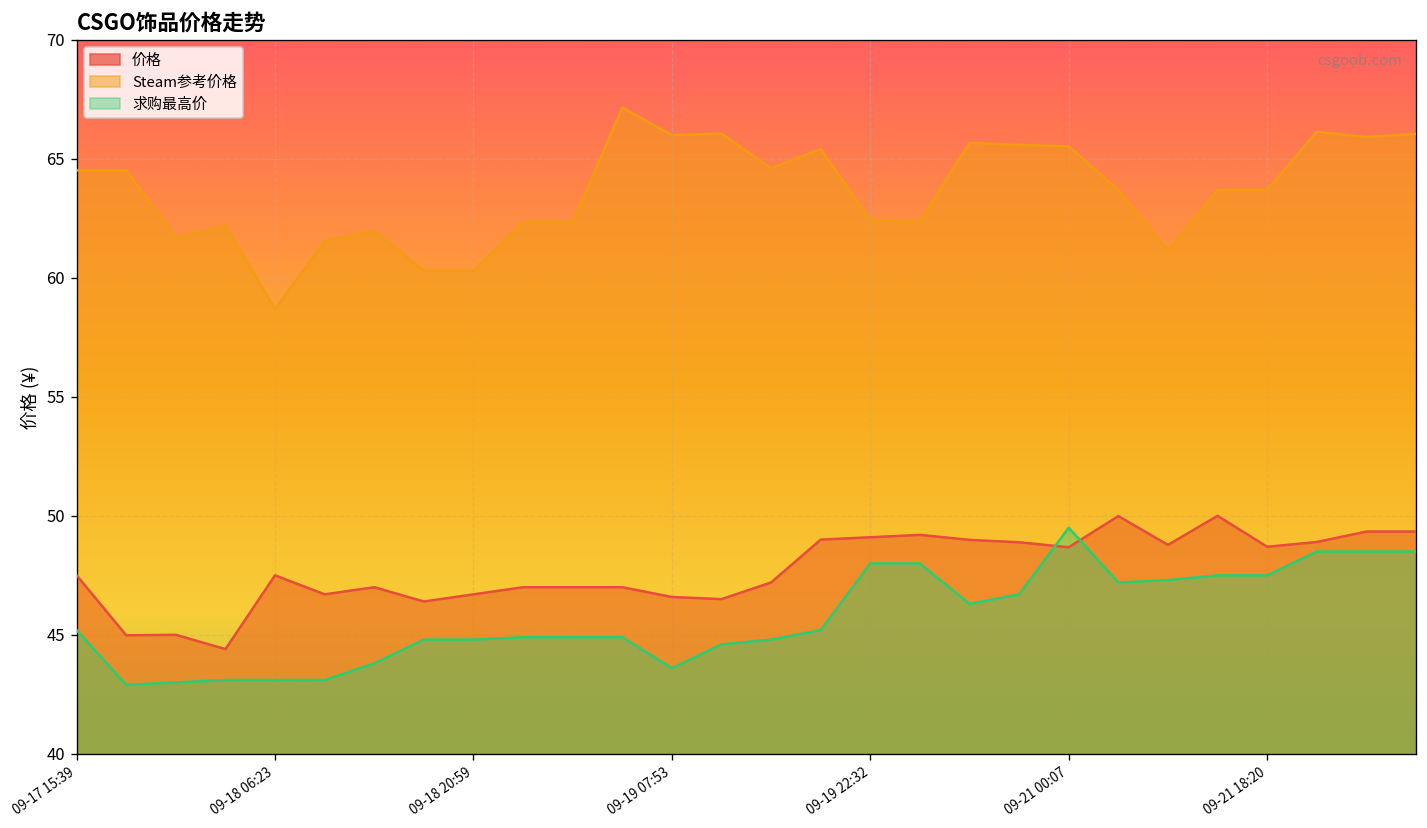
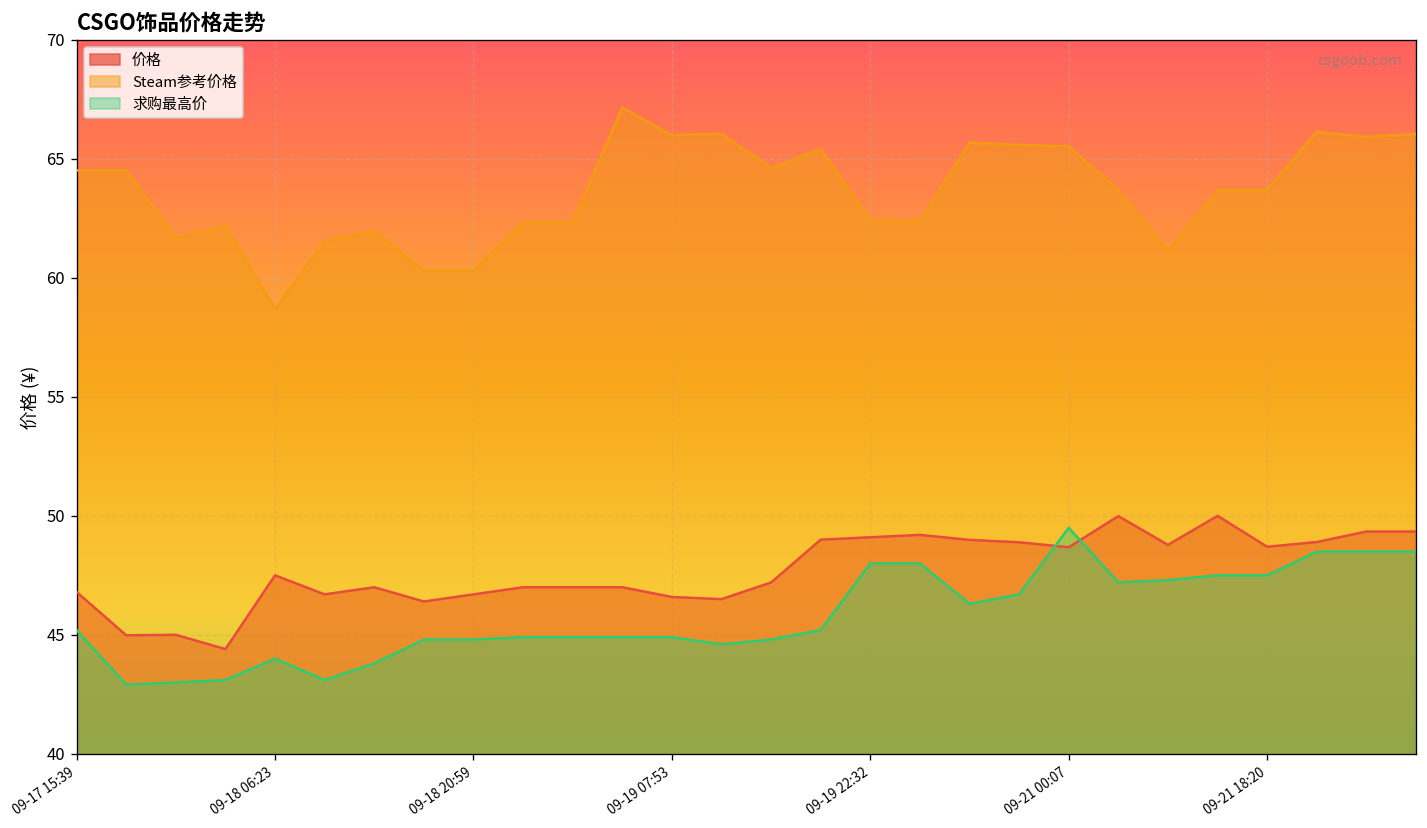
  {
    "价格": {
-     "09-17 15:39": 47.5,
+     "09-17 15:39": 46.8,
      "09-18 06:23": 47.5,
      "09-18 20:59": 46.7,
      "09-19 07:53": 46.6,
      "09-19 22:32": 49.1,
      "09-21 00:07": 48.7,
      "09-21 18:20": 48.7
    },
    "Steam参考价格": {
      "09-17 15:39": 64.5,
      "09-18 06:23": 58.7,
      "09-18 20:59": 60.3,
      "09-19 07:53": 66.0,
      "09-19 22:32": 62.4,
      "09-21 00:07": 65.5,
      "09-21 18:20": 63.7
    },
    "求购最高价": {
      "09-17 15:39": 45.2,
-     "09-18 06:23": 43.1,
+     "09-18 06:23": 44.0,
      "09-18 20:59": 44.8,
-     "09-19 07:53": 43.6,
+     "09-19 07:53": 44.9,
      "09-19 22:32": 48.0,
      "09-21 00:07": 49.5,
      "09-21 18:20": 47.5
    }
  }
